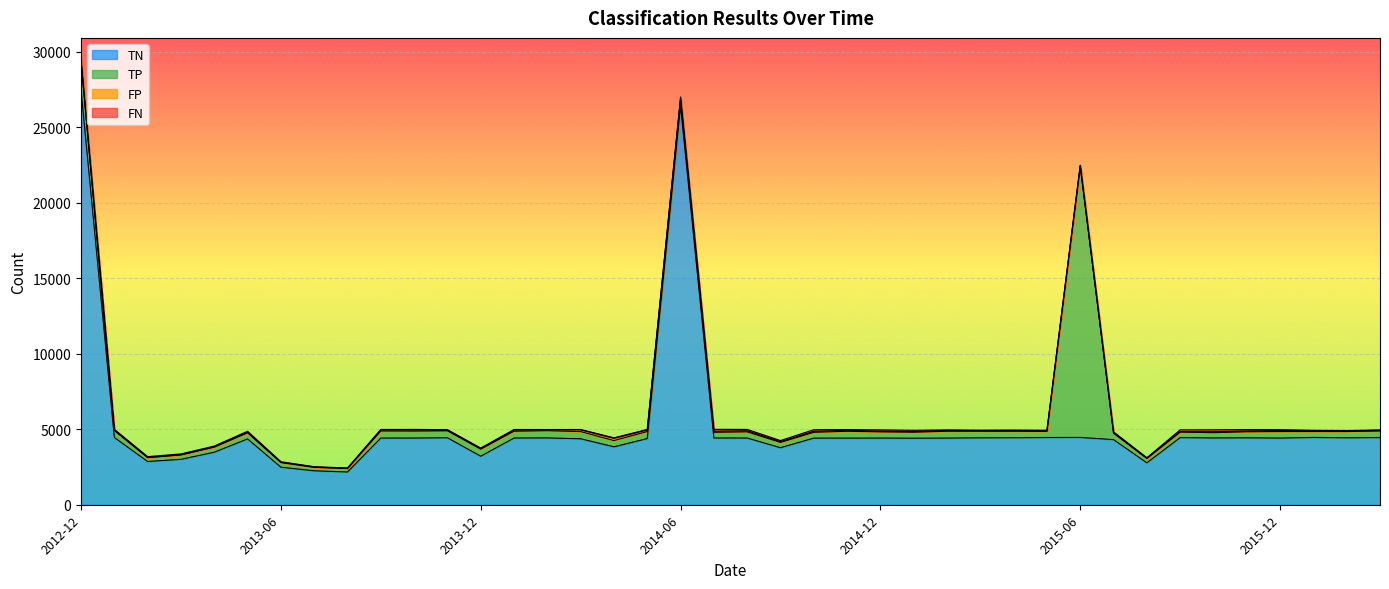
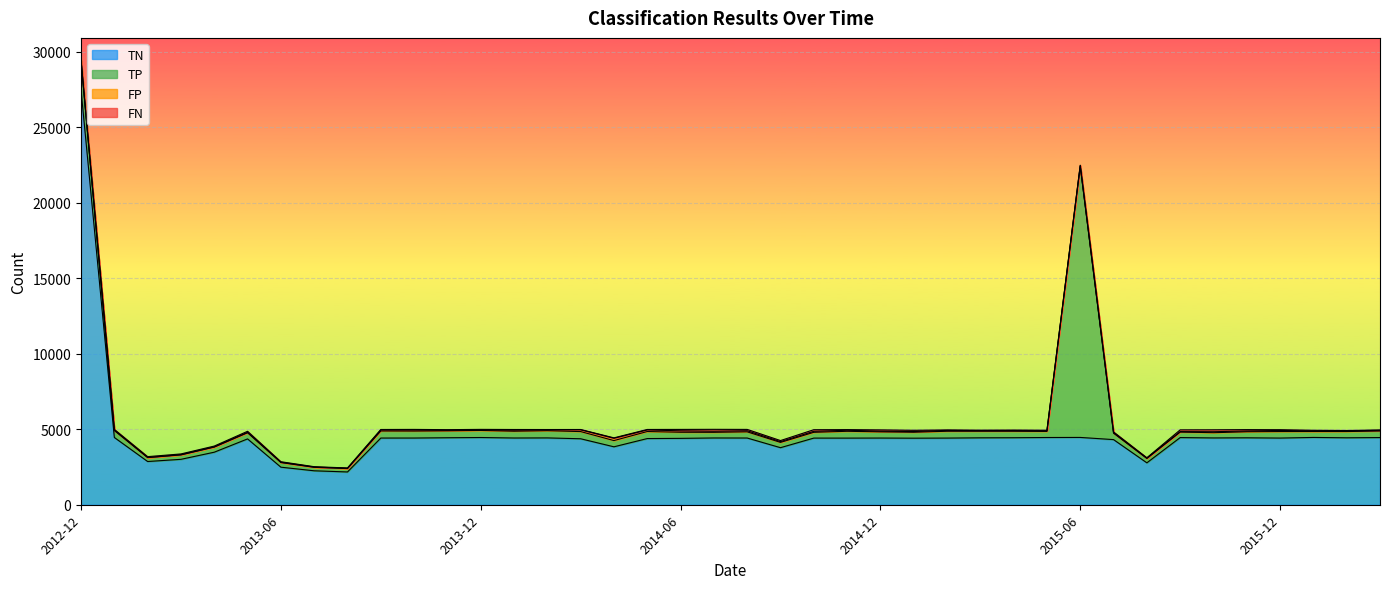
  {
    "TN": {
      "2012-12": 27500,
      "2013-06": 2500,
-     "2013-12": 3200,
-     "2014-06": 26400,
+     "2013-12": 4500,
+     "2014-06": 4400,
      "2014-12": 4400,
      "2015-06": 4500,
      "2015-12": 4400
    }
  }
